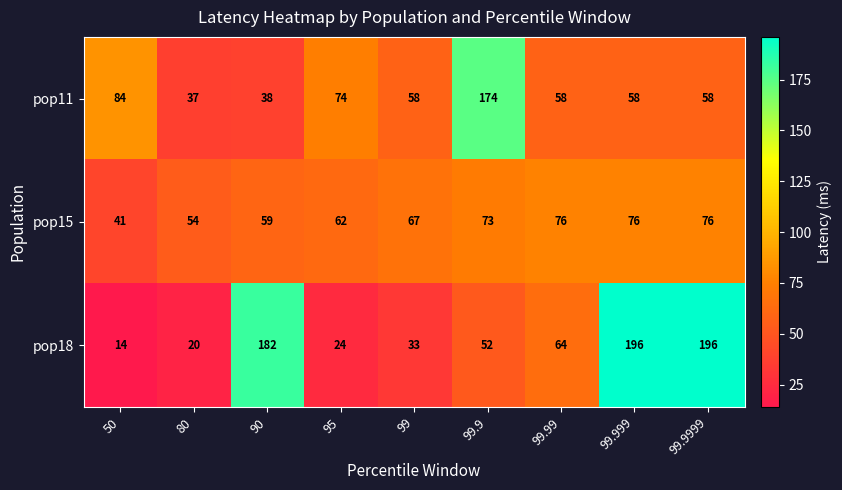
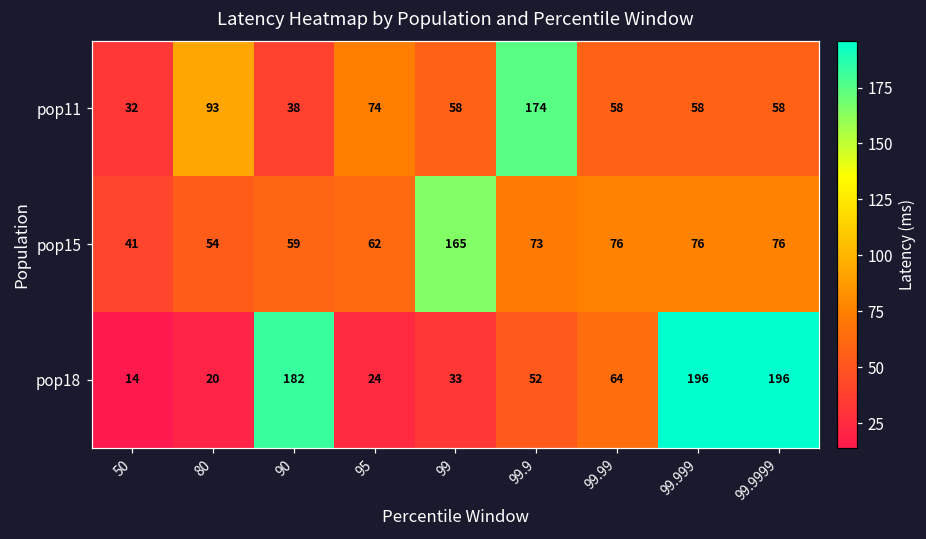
  {
    "pop11": {
-     "50": 84,
-     "80": 37,
+     "50": 32,
+     "80": 93,
      "90": 38,
      "95": 74,
      "99": 58,
      "99.9": 174,
      "99.99": 58,
      "99.999": 58,
      "99.9999": 58
    },
    "pop15": {
      "50": 41,
      "80": 54,
      "90": 59,
      "95": 62,
-     "99": 67,
+     "99": 165,
      "99.9": 73,
      "99.99": 76,
      "99.999": 76,
      "99.9999": 76
    },
    "pop18": {
      "50": 14,
      "80": 20,
      "90": 182,
      "95": 24,
      "99": 33,
      "99.9": 52,
      "99.99": 64,
      "99.999": 196,
      "99.9999": 196
    }
  }
